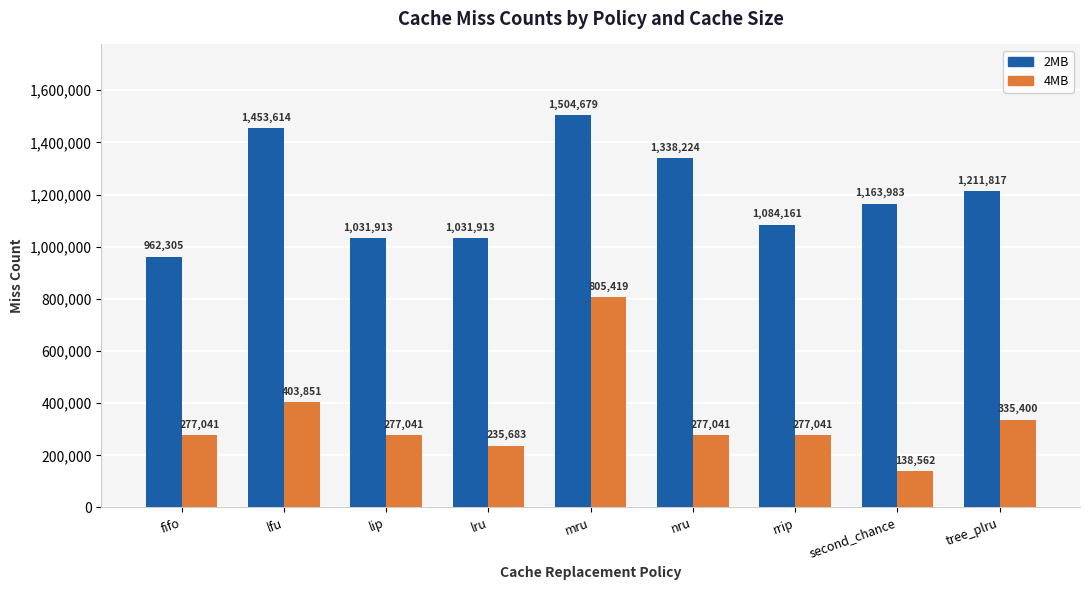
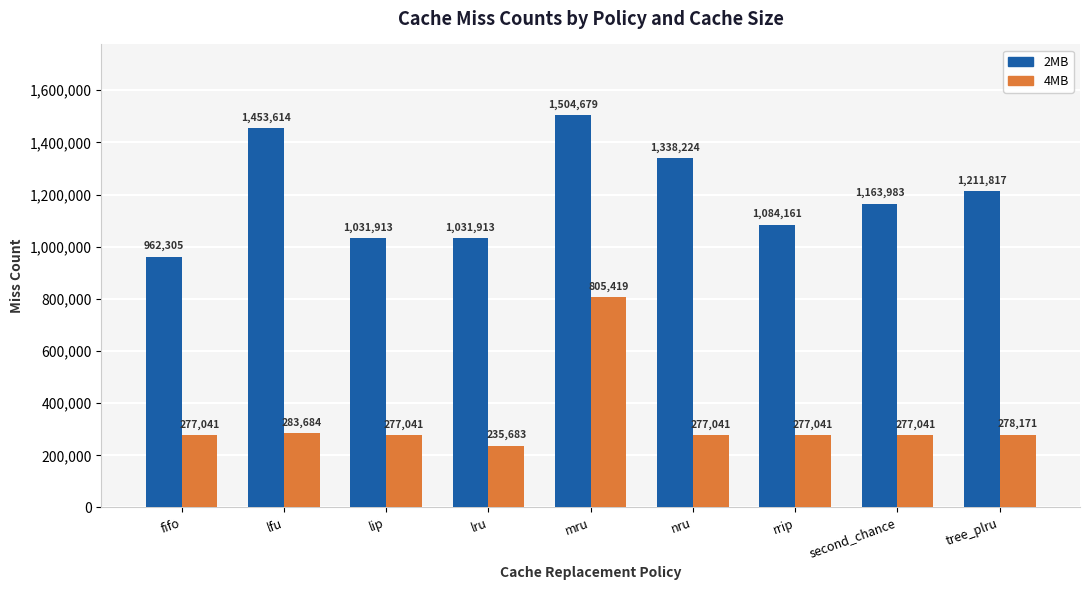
  {
    "2MB": {
      "fifo": "962,305",
      "lfu": "1,453,614",
      "lip": "1,031,913",
      "lru": "1,031,913",
      "mru": "1,504,679",
      "nru": "1,338,224",
      "rrip": "1,084,161",
      "second_chance": "1,163,983",
      "tree_plru": "1,211,817"
    },
    "4MB": {
      "fifo": "277,041",
-     "lfu": "403,851",
+     "lfu": "283,684",
      "lip": "277,041",
      "lru": "235,683",
      "mru": "805,419",
      "nru": "277,041",
      "rrip": "277,041",
-     "second_chance": "138,562",
-     "tree_plru": "335,400"
+     "second_chance": "277,041",
+     "tree_plru": "278,171"
    }
  }
